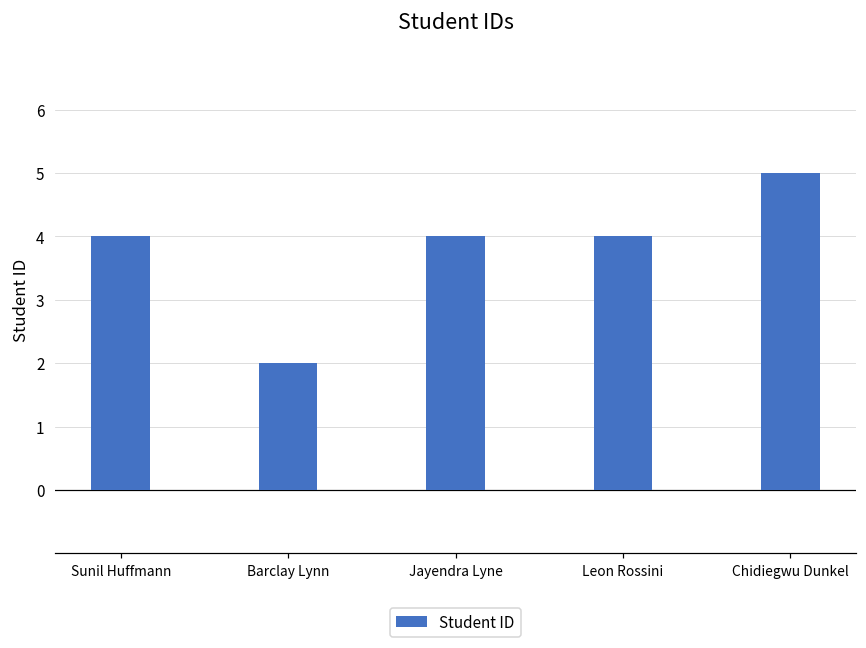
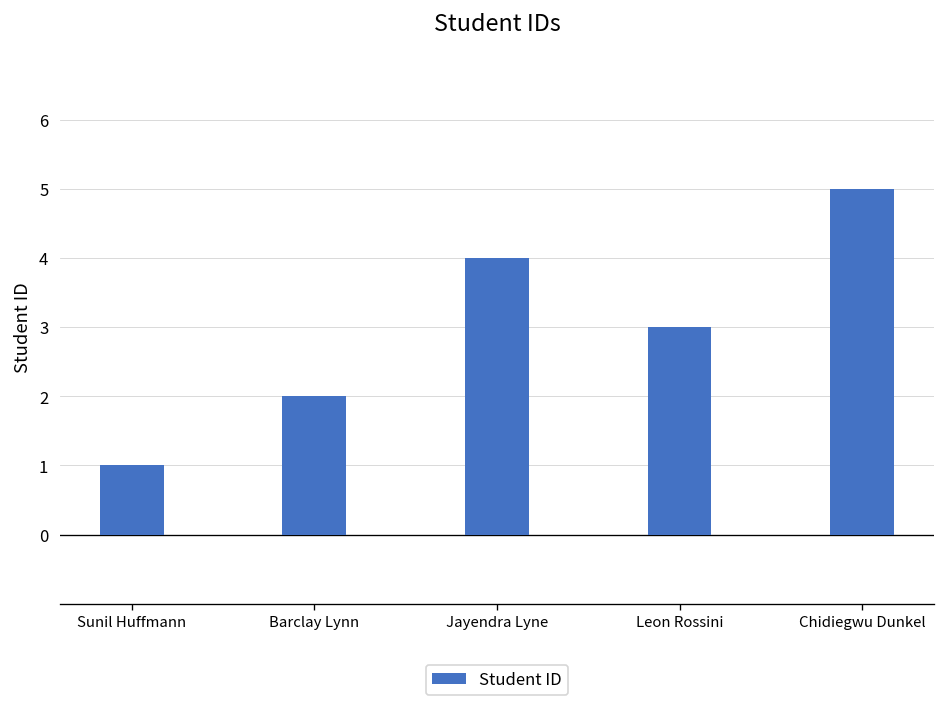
  {
-   "Sunil Huffmann": 4,
+   "Sunil Huffmann": 1,
    "Barclay Lynn": 2,
    "Jayendra Lyne": 4,
-   "Leon Rossini": 4,
+   "Leon Rossini": 3,
    "Chidiegwu Dunkel": 5
  }
